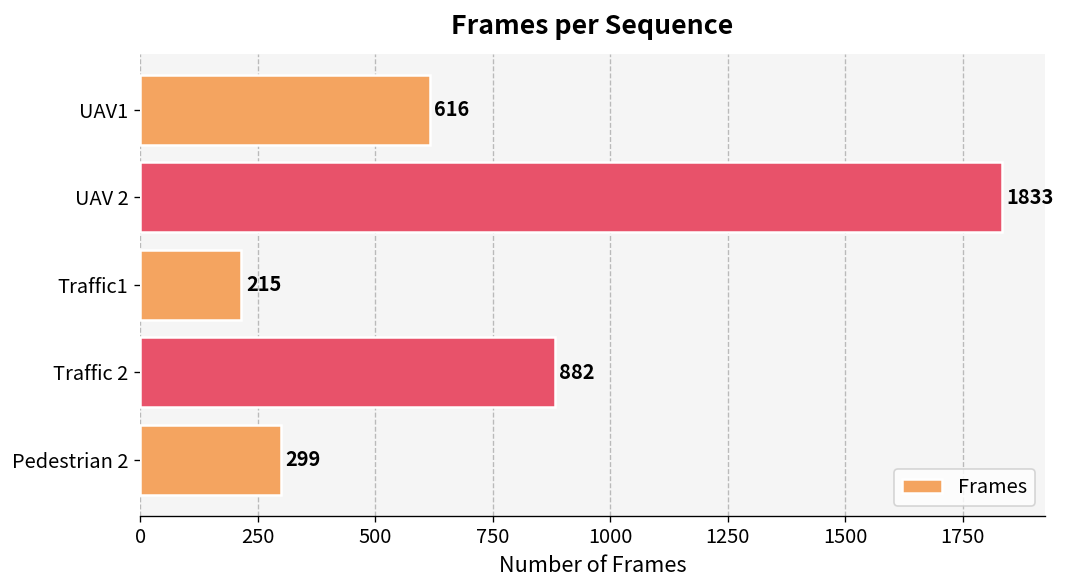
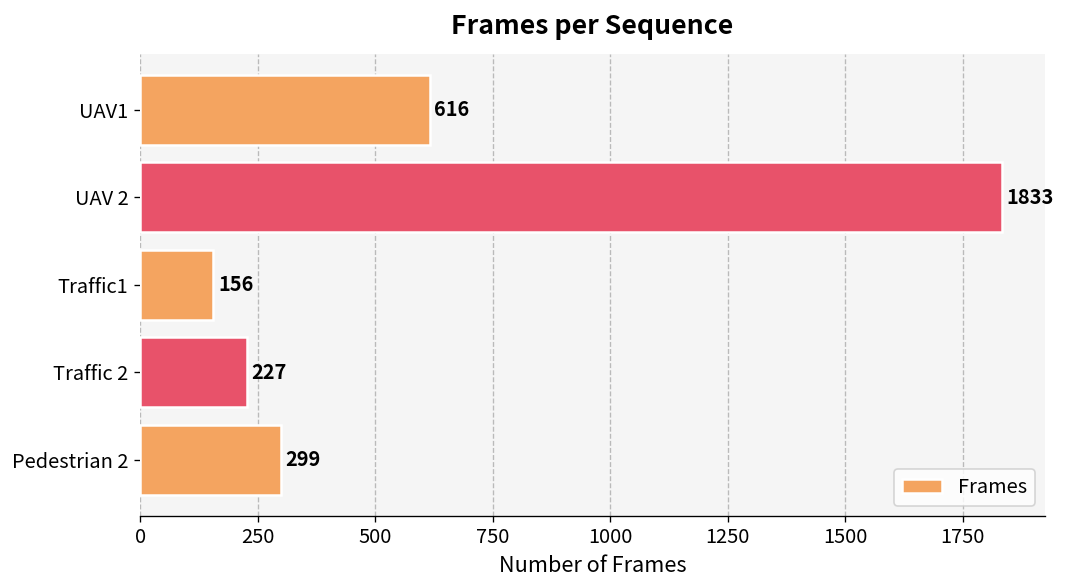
  {
    "UAV1": 616,
    "UAV 2": 1833,
-   "Traffic1": 215,
-   "Traffic 2": 882,
+   "Traffic1": 156,
+   "Traffic 2": 227,
    "Pedestrian 2": 299
  }
